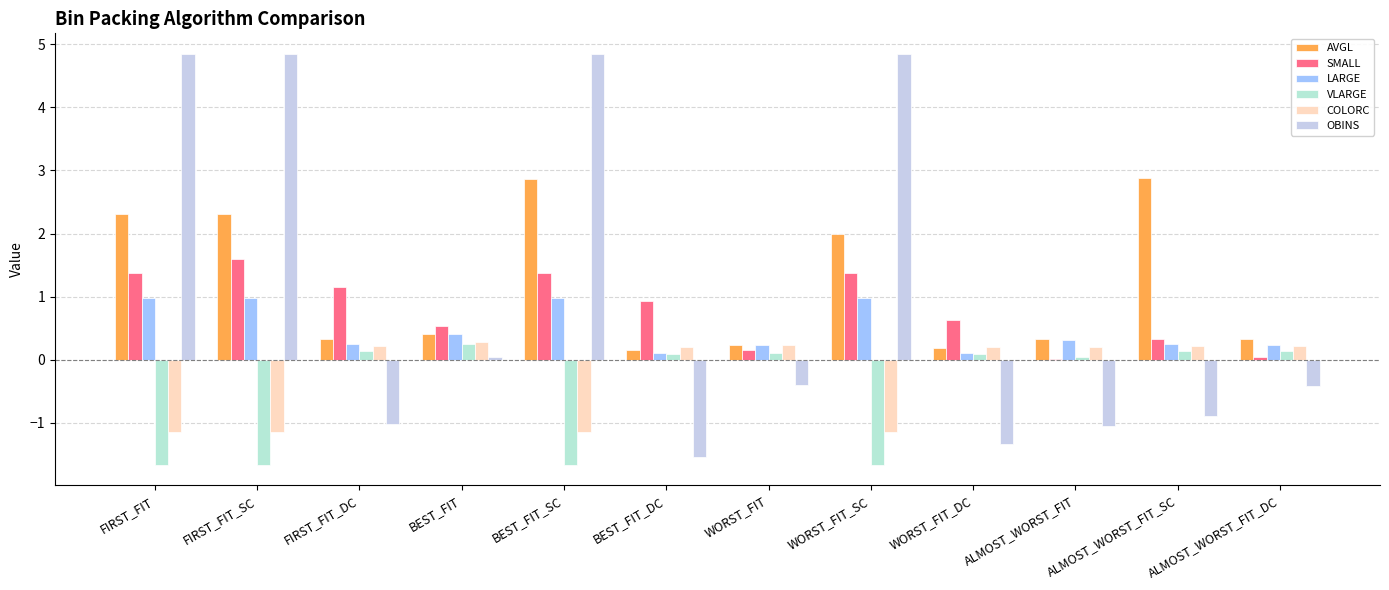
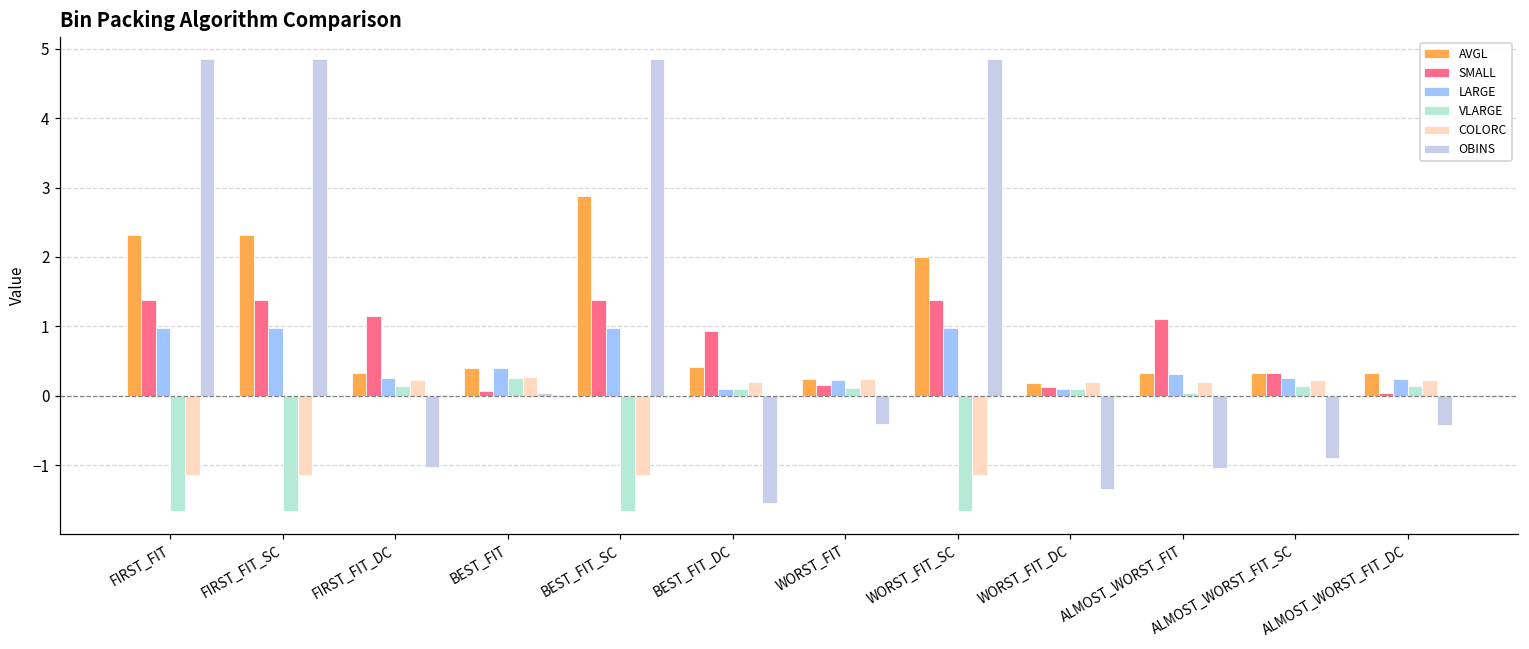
  {
    "AVGL": {
      "FIRST_FIT": 2.3,
      "FIRST_FIT_SC": 2.3,
      "FIRST_FIT_DC": 0.3,
      "BEST_FIT": 0.4,
      "BEST_FIT_SC": 2.9,
-     "BEST_FIT_DC": 0.2,
+     "BEST_FIT_DC": 0.4,
      "WORST_FIT": 0.2,
      "WORST_FIT_SC": 2.0,
      "WORST_FIT_DC": 0.2,
      "ALMOST_WORST_FIT": 0.3,
-     "ALMOST_WORST_FIT_SC": 2.9,
+     "ALMOST_WORST_FIT_SC": 0.3,
      "ALMOST_WORST_FIT_DC": 0.3
    },
    "SMALL": {
      "FIRST_FIT": 1.4,
-     "FIRST_FIT_SC": 1.6,
+     "FIRST_FIT_SC": 1.4,
      "FIRST_FIT_DC": 1.1,
-     "BEST_FIT": 0.5,
+     "BEST_FIT": 0.1,
      "BEST_FIT_SC": 1.4,
      "BEST_FIT_DC": 0.9,
      "WORST_FIT": 0.2,
      "WORST_FIT_SC": 1.4,
-     "WORST_FIT_DC": 0.6,
-     "ALMOST_WORST_FIT": 0.0,
+     "WORST_FIT_DC": 0.1,
+     "ALMOST_WORST_FIT": 1.1,
      "ALMOST_WORST_FIT_SC": 0.3
    },
    "COLORC": {
      "FIRST_FIT": -1.1,
      "FIRST_FIT_SC": -1.1,
      "FIRST_FIT_DC": 0.2,
      "BEST_FIT": 0.3,
      "BEST_FIT_SC": -1.1,
      "BEST_FIT_DC": 0.2,
      "WORST_FIT": 0.2,
      "WORST_FIT_SC": -1.1,
      "WORST_FIT_DC": 0.2,
      "ALMOST_WORST_FIT": 0.2,
      "ALMOST_WORST_FIT_SC": 0.2,
      "ALMOST_WORST_FIT_DC": 0.2
    }
  }
